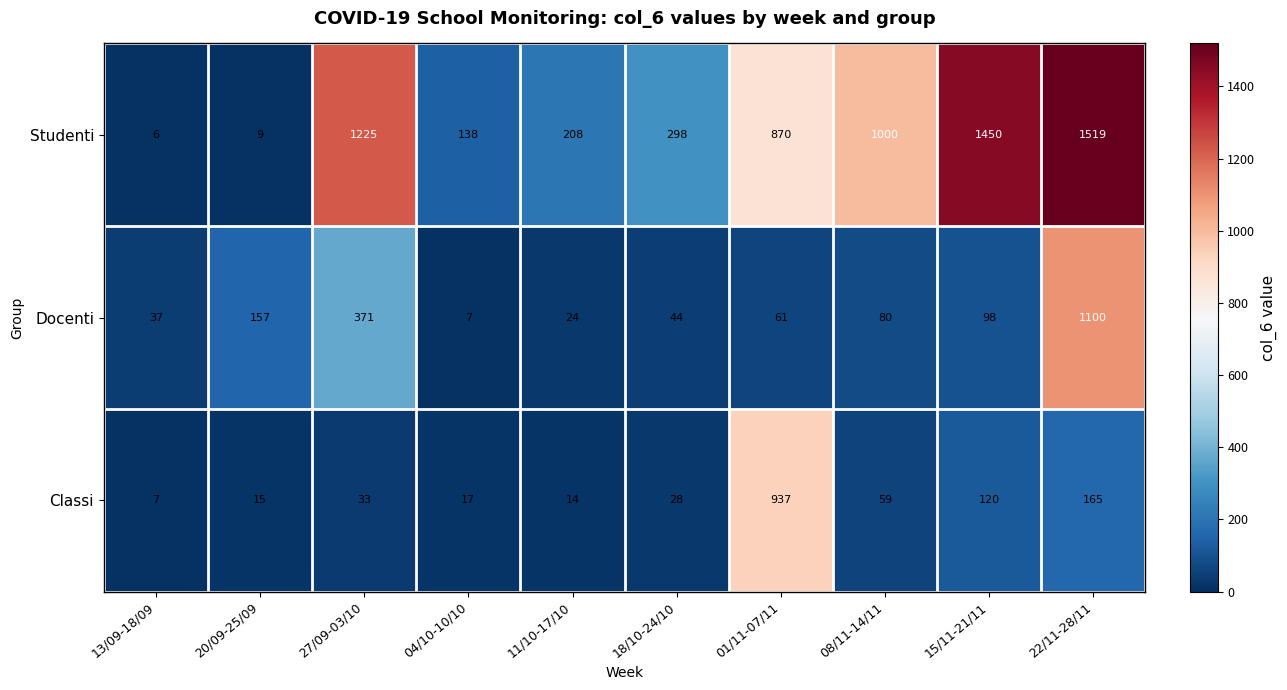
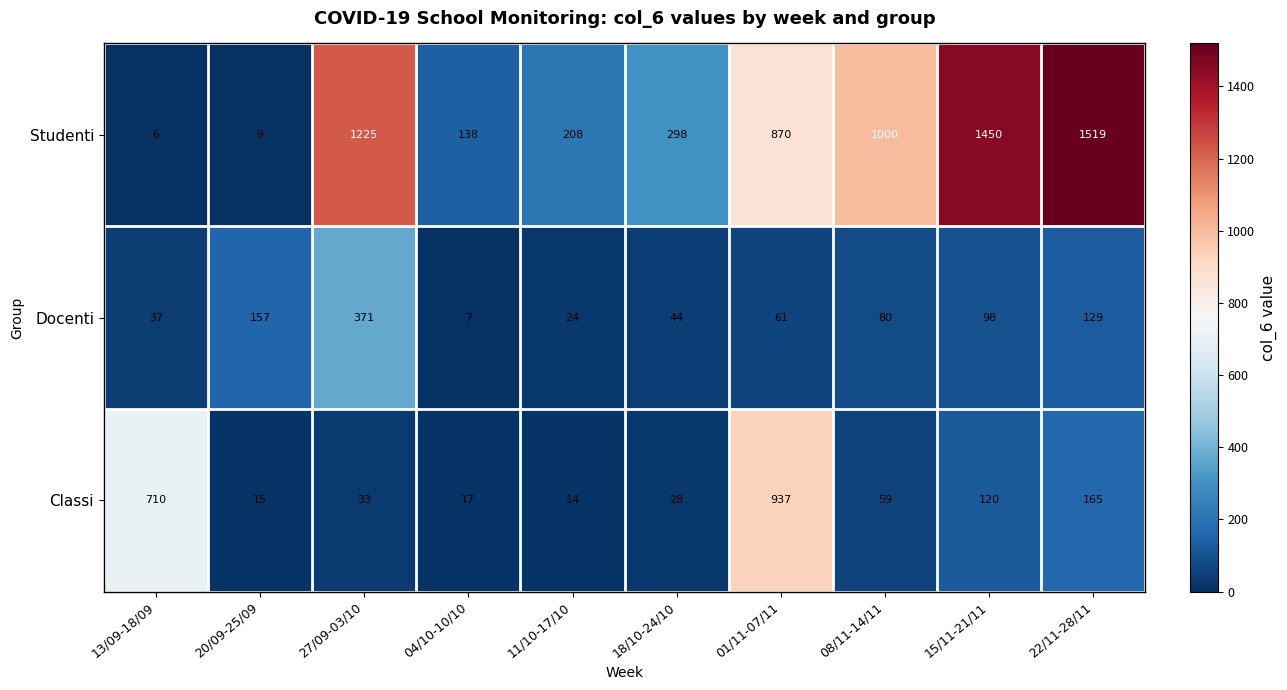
  {
    "Studenti": {
      "13/09-18/09": 6,
      "20/09-25/09": 9,
      "27/09-03/10": 1225,
      "04/10-10/10": 138,
      "11/10-17/10": 208,
      "18/10-24/10": 298,
      "01/11-07/11": 870,
      "08/11-14/11": 1000,
      "15/11-21/11": 1450,
      "22/11-28/11": 1519
    },
    "Docenti": {
      "13/09-18/09": 37,
      "20/09-25/09": 157,
      "27/09-03/10": 371,
      "04/10-10/10": 7,
      "11/10-17/10": 24,
      "18/10-24/10": 44,
      "01/11-07/11": 61,
      "08/11-14/11": 80,
      "15/11-21/11": 98,
-     "22/11-28/11": 1100
+     "22/11-28/11": 129
    },
    "Classi": {
-     "13/09-18/09": 7,
+     "13/09-18/09": 710,
      "20/09-25/09": 15,
      "27/09-03/10": 33,
      "04/10-10/10": 17,
      "11/10-17/10": 14,
      "18/10-24/10": 28,
      "01/11-07/11": 937,
      "08/11-14/11": 59,
      "15/11-21/11": 120,
      "22/11-28/11": 165
    }
  }
